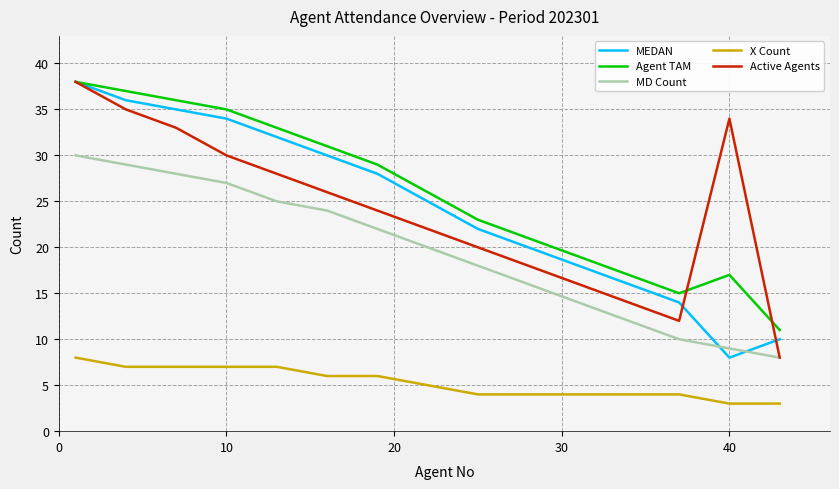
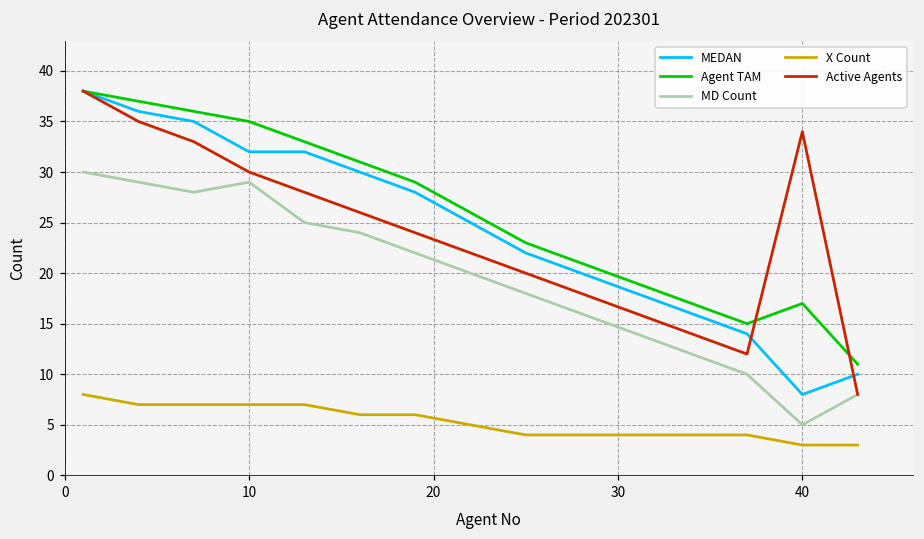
  {
    "MEDAN": {
-     "10": 34,
+     "10": 32,
      "40": 8
    },
    "Agent TAM": {
      "10": 35,
      "40": 17
    },
    "MD Count": {
-     "10": 27,
-     "40": 9
+     "10": 29,
+     "40": 5
    },
    "X Count": {
      "10": 7,
      "40": 3
    },
    "Active Agents": {
      "10": 30,
      "40": 34
    }
  }
